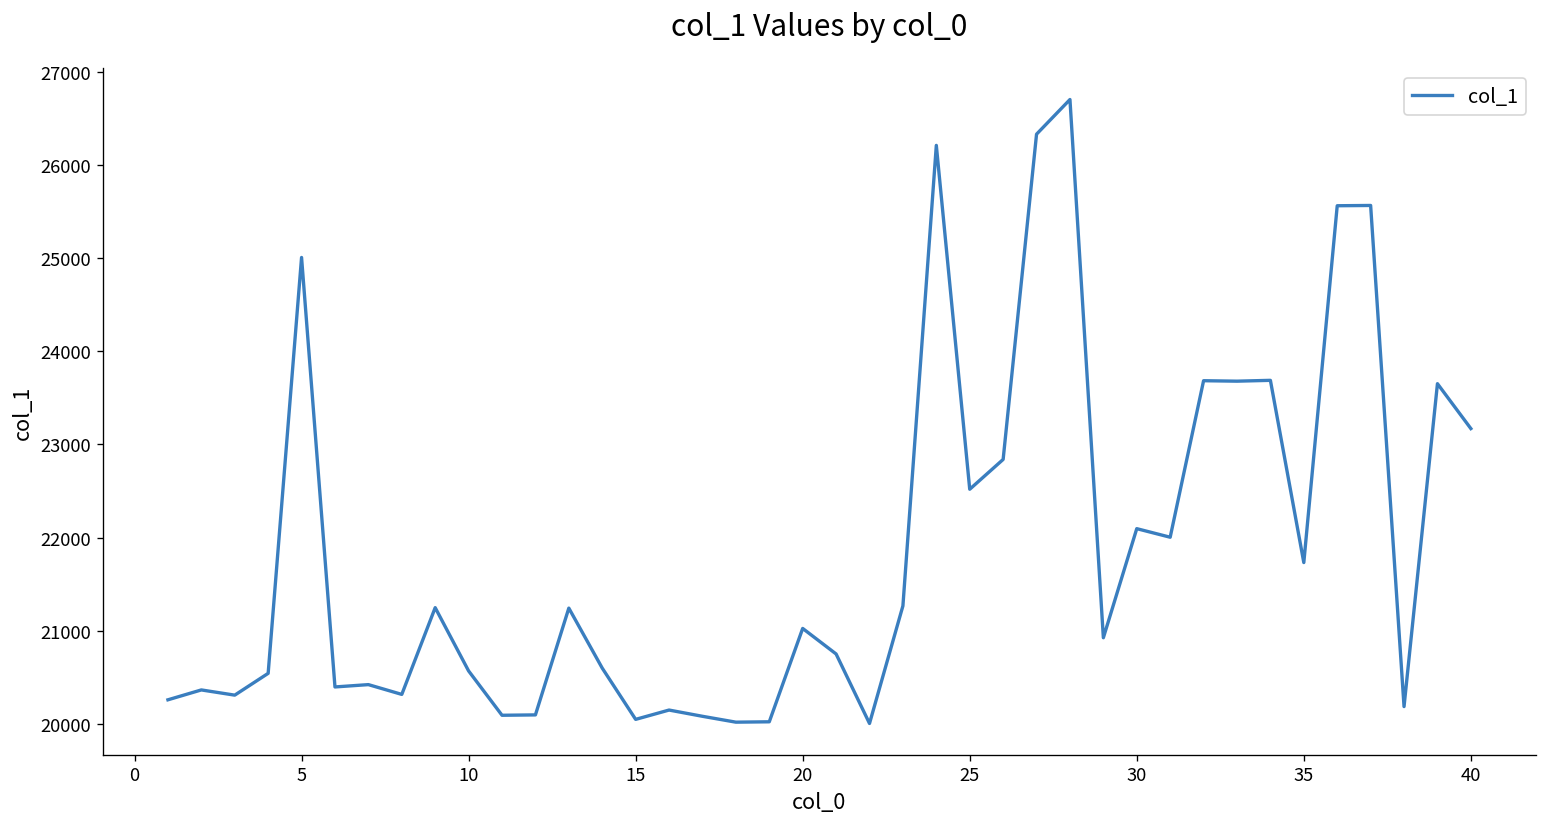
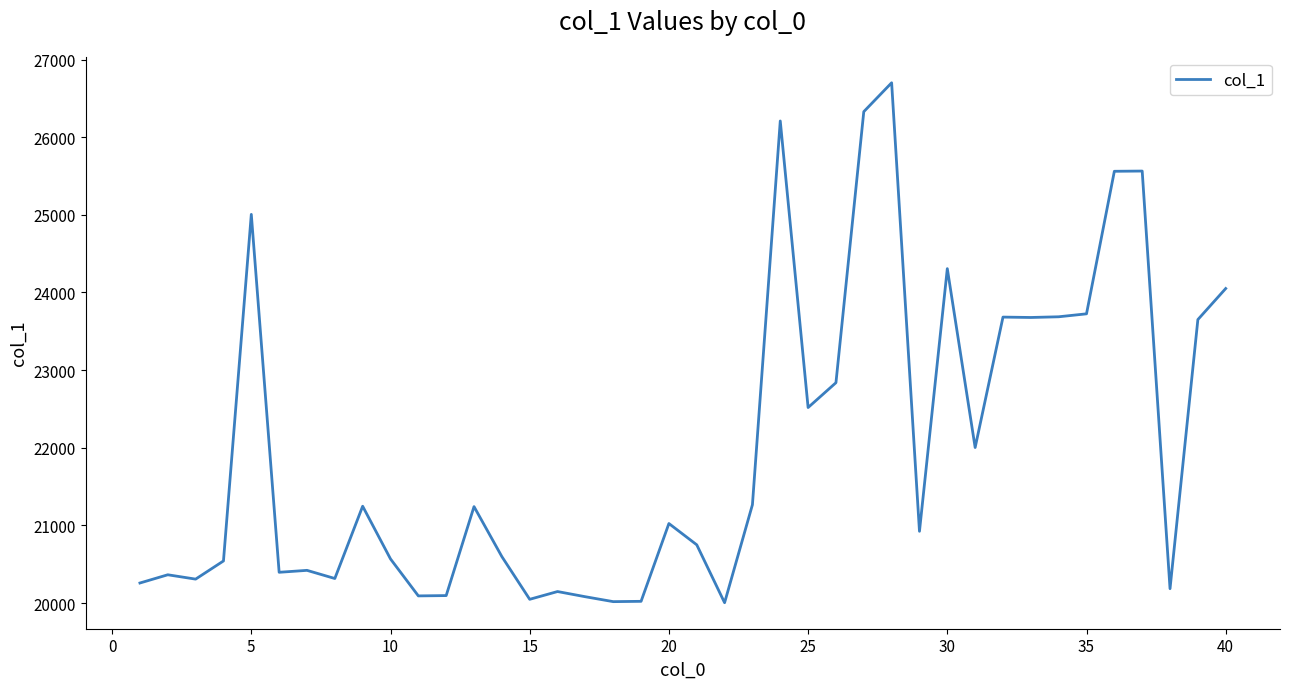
  {
    "5": 25000,
    "10": 20600,
    "15": 20000,
    "20": 21000,
    "25": 22500,
-   "30": 22100,
-   "35": 21700,
-   "40": 23200
+   "30": 24300,
+   "35": 23700,
+   "40": 24100
  }
